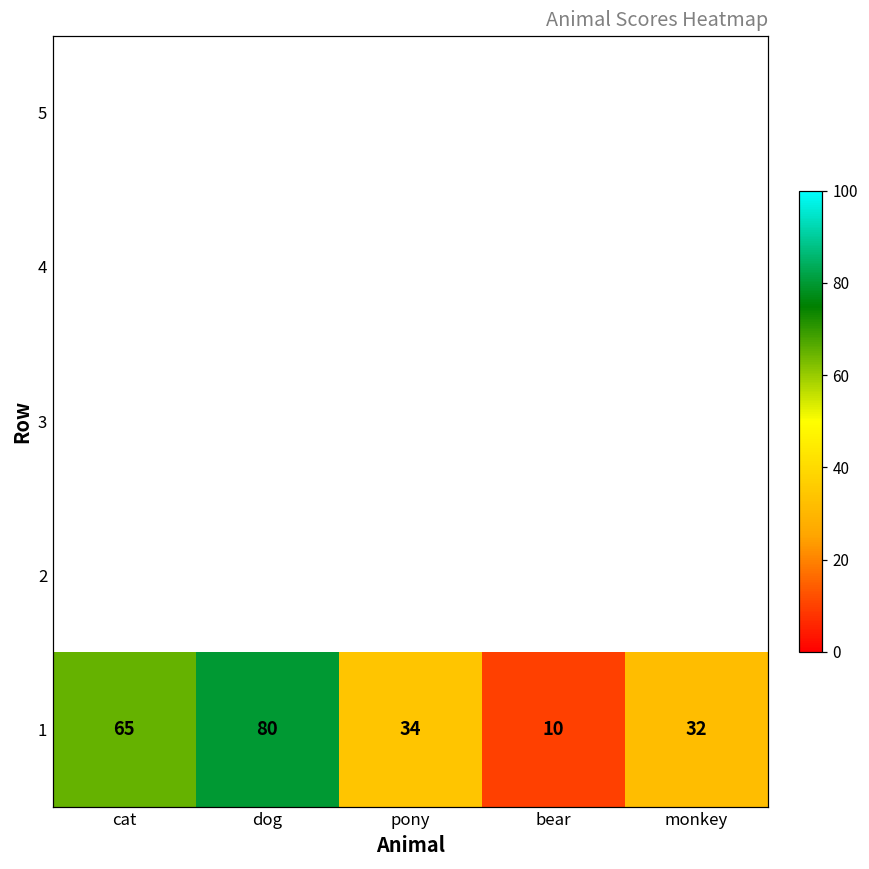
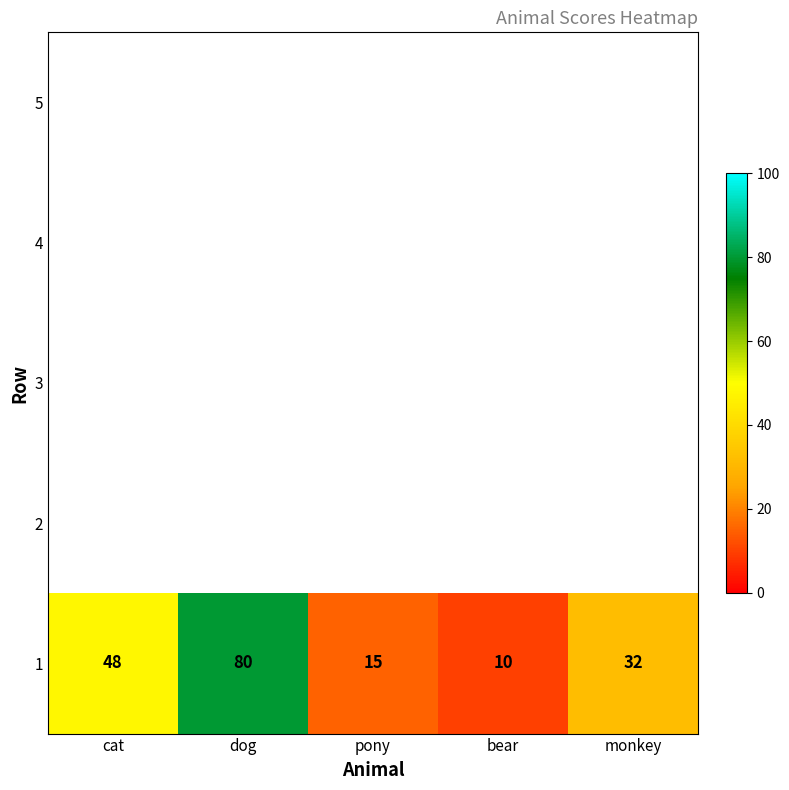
  {
    "1": {
-     "cat": 65,
+     "cat": 48,
      "dog": 80,
-     "pony": 34,
+     "pony": 15,
      "bear": 10,
      "monkey": 32
    }
  }
